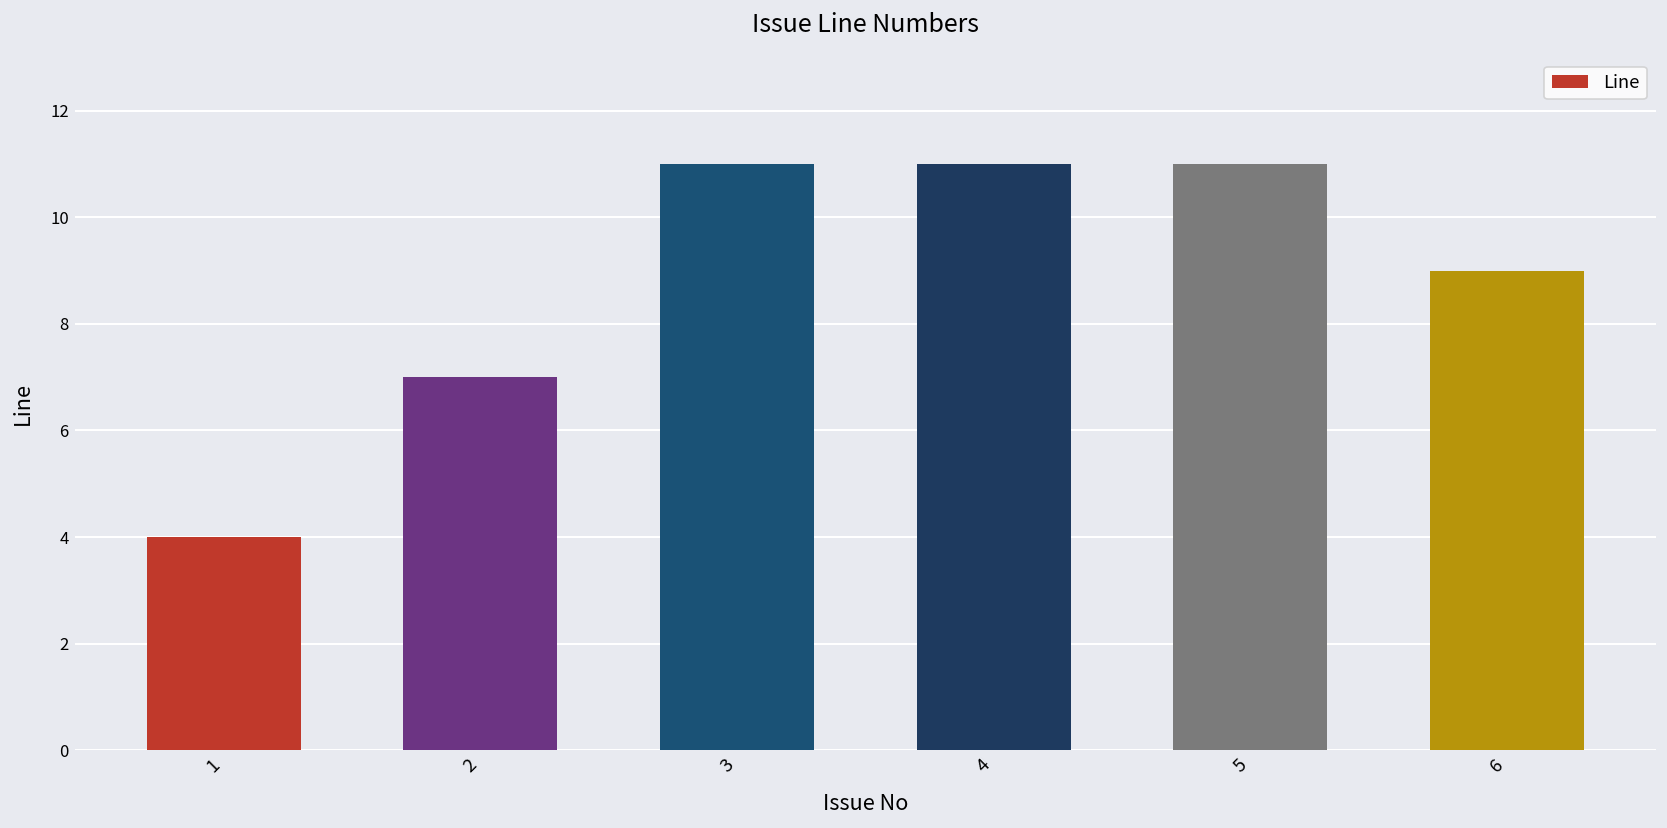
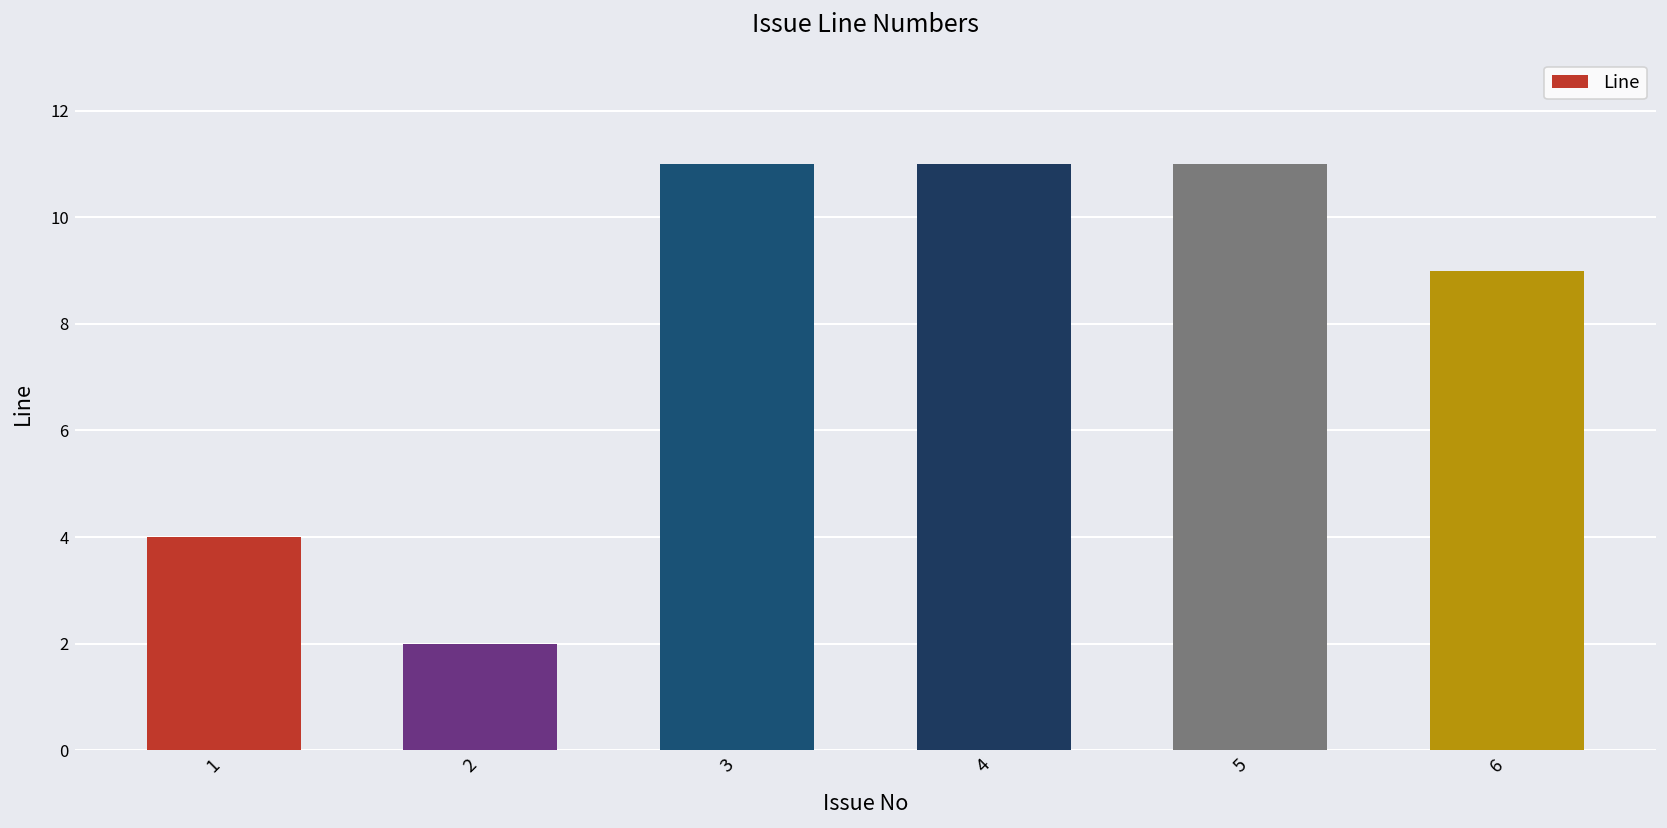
  {
    "1": 4,
-   "2": 7,
+   "2": 2,
    "3": 11,
    "4": 11,
    "5": 11,
    "6": 9
  }
